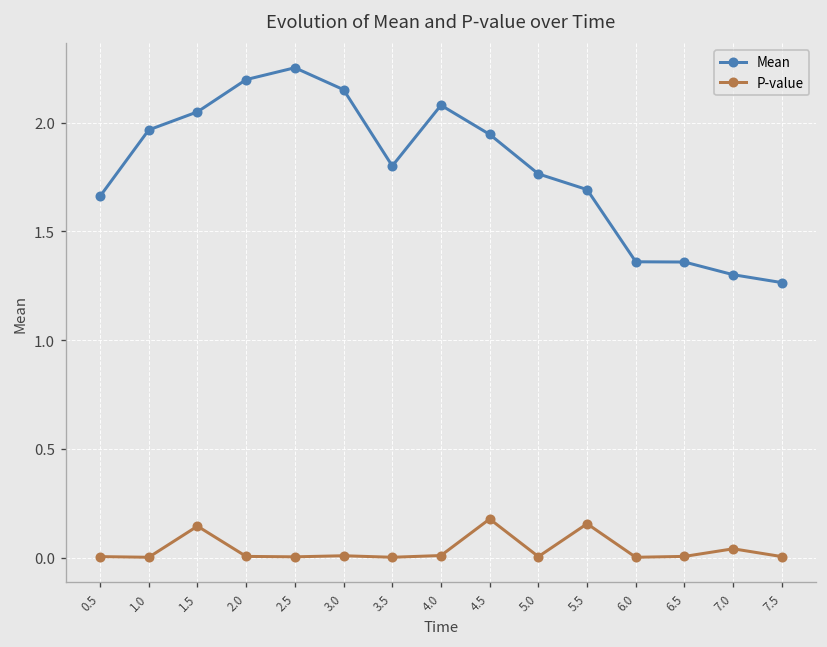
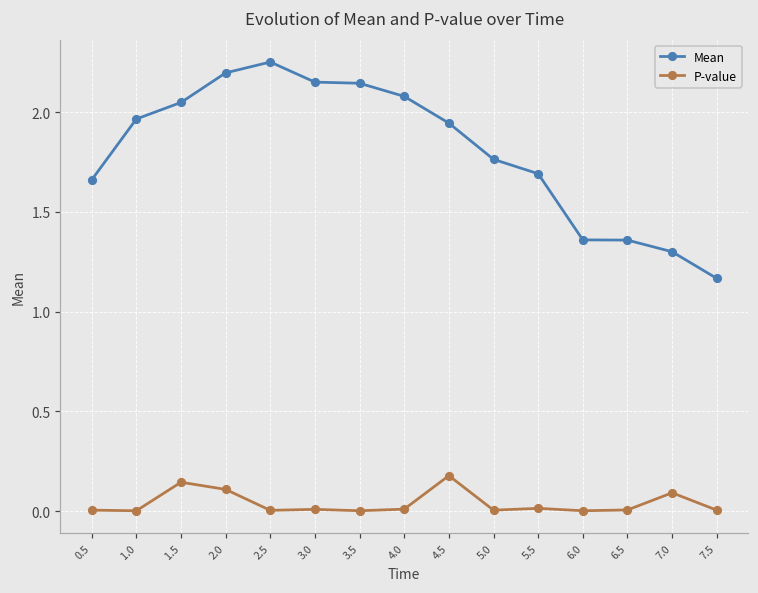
  {
    "Mean": {
      "0.5": 1.66,
      "1.0": 1.97,
      "1.5": 2.05,
      "2.0": 2.20,
      "2.5": 2.25,
      "3.0": 2.15,
-     "3.5": 1.80,
+     "3.5": 2.15,
      "4.0": 2.08,
      "4.5": 1.95,
      "5.0": 1.76,
      "5.5": 1.69,
      "6.0": 1.36,
      "6.5": 1.36,
      "7.0": 1.30,
-     "7.5": 1.26
+     "7.5": 1.17
    },
    "P-value": {
      "0.5": 0.01,
      "1.0": 0.00,
      "1.5": 0.15,
-     "2.0": 0.01,
+     "2.0": 0.11,
      "2.5": 0.00,
      "3.0": 0.01,
      "3.5": 0.00,
      "4.0": 0.01,
      "4.5": 0.18,
      "5.0": 0.01,
-     "5.5": 0.16,
+     "5.5": 0.01,
      "6.0": 0.00,
      "6.5": 0.01,
-     "7.0": 0.04,
+     "7.0": 0.09,
      "7.5": 0.01
    }
  }
